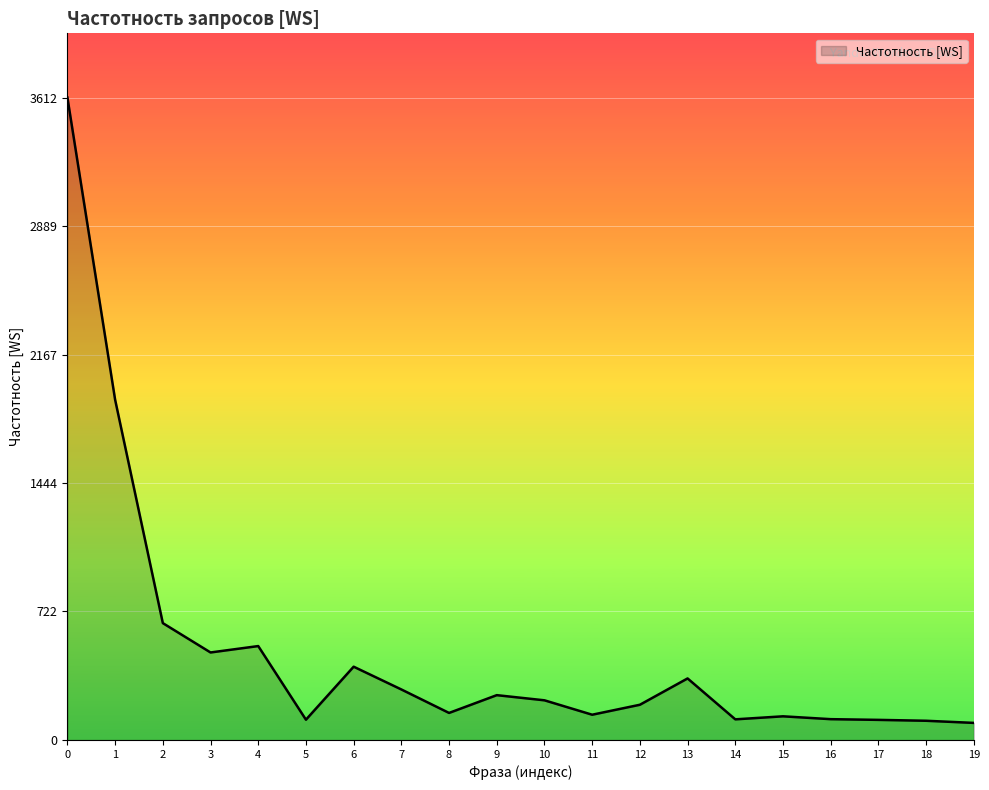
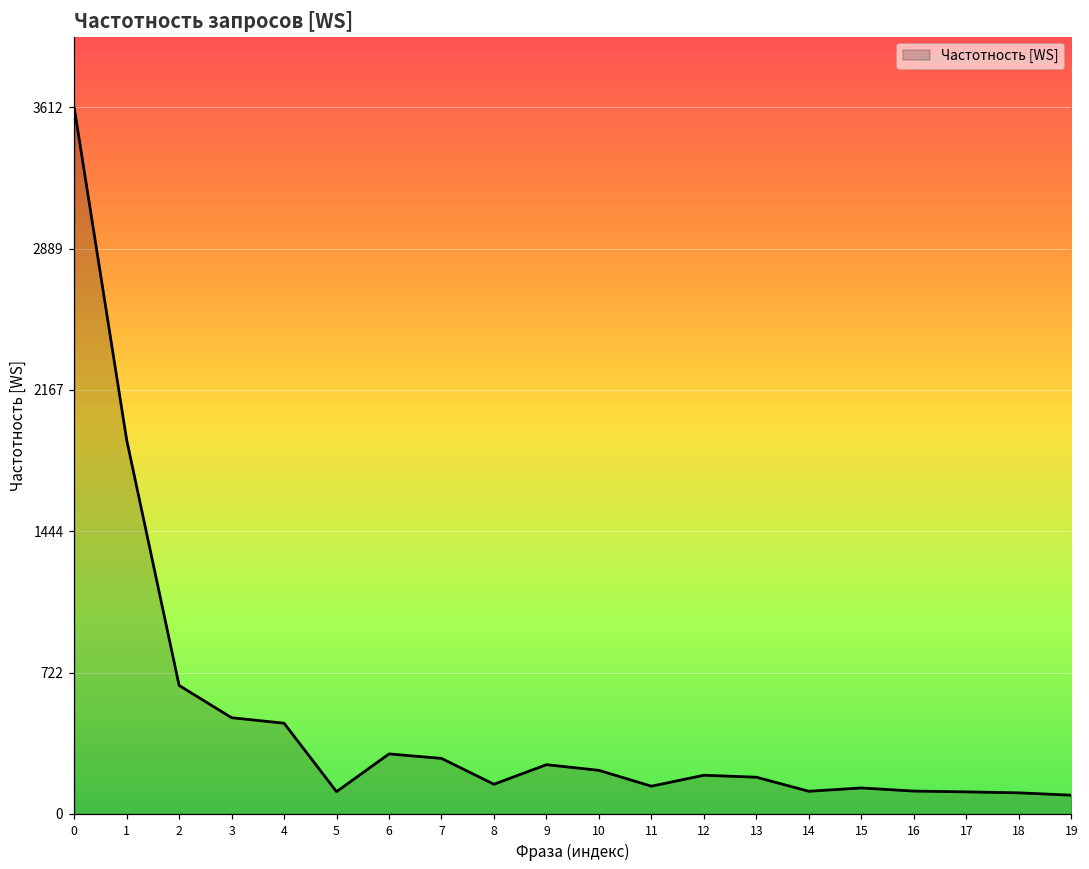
  {
    "0": 3610,
    "1": 1910,
    "2": 660,
    "3": 490,
-   "4": 530,
+   "4": 460,
    "5": 110,
-   "6": 410,
+   "6": 310,
    "7": 280,
    "8": 150,
    "9": 250,
    "10": 220,
    "11": 140,
    "12": 200,
-   "13": 350,
+   "13": 190,
    "14": 120,
    "15": 130,
    "16": 120,
    "17": 110,
    "18": 110,
    "19": 100
  }
